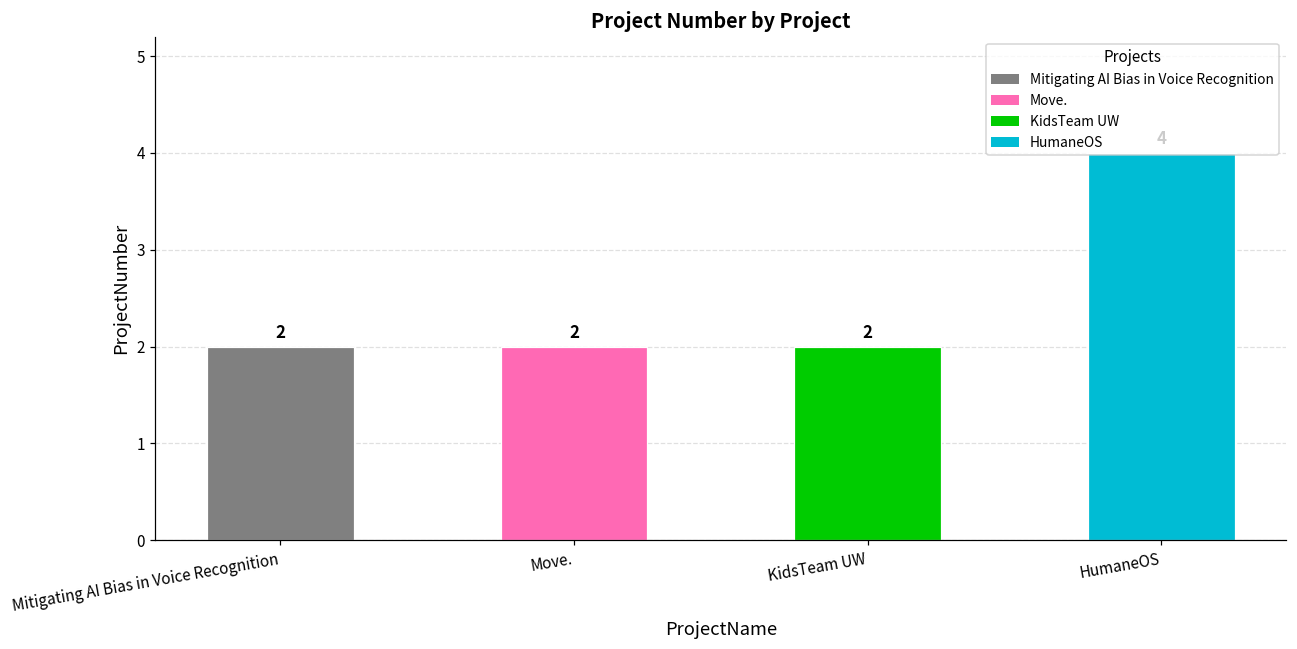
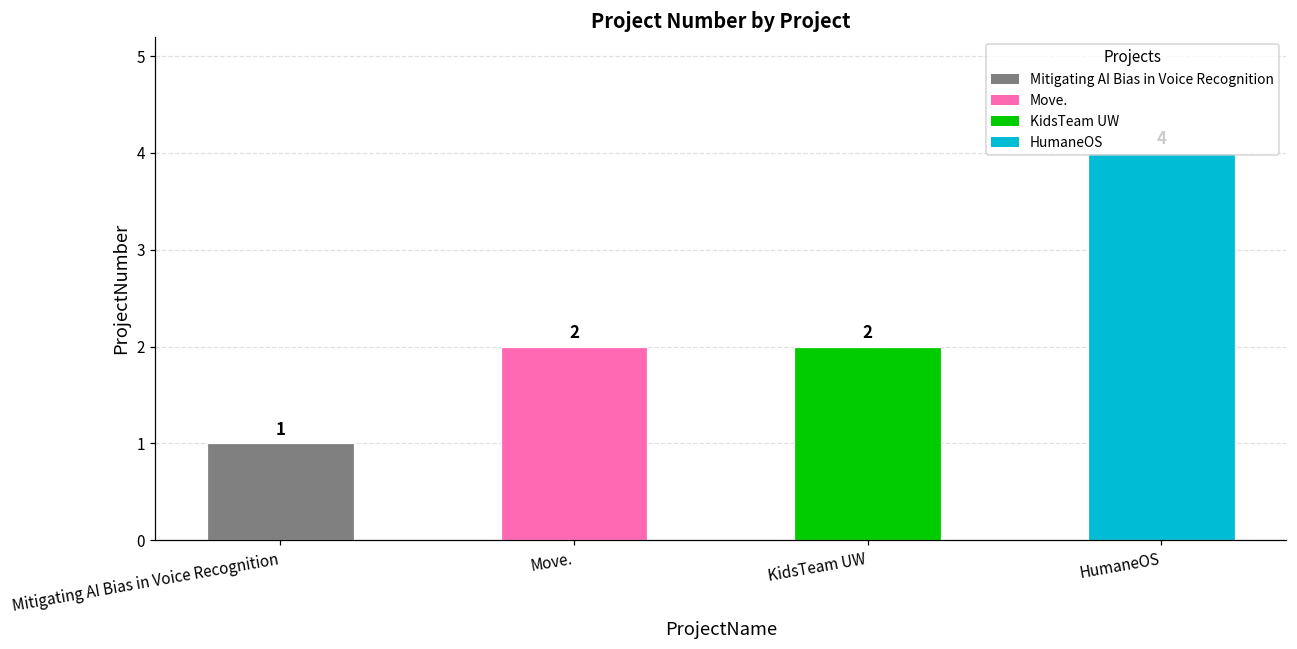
  {
-   "Mitigating AI Bias in Voice Recognition": 2,
+   "Mitigating AI Bias in Voice Recognition": 1,
    "Move.": 2,
    "KidsTeam UW": 2
  }
